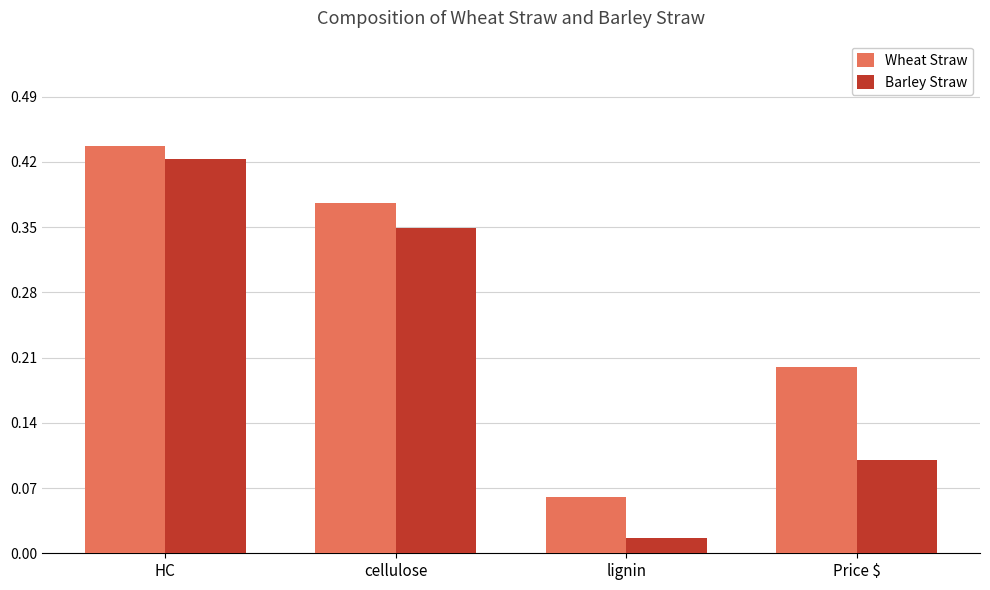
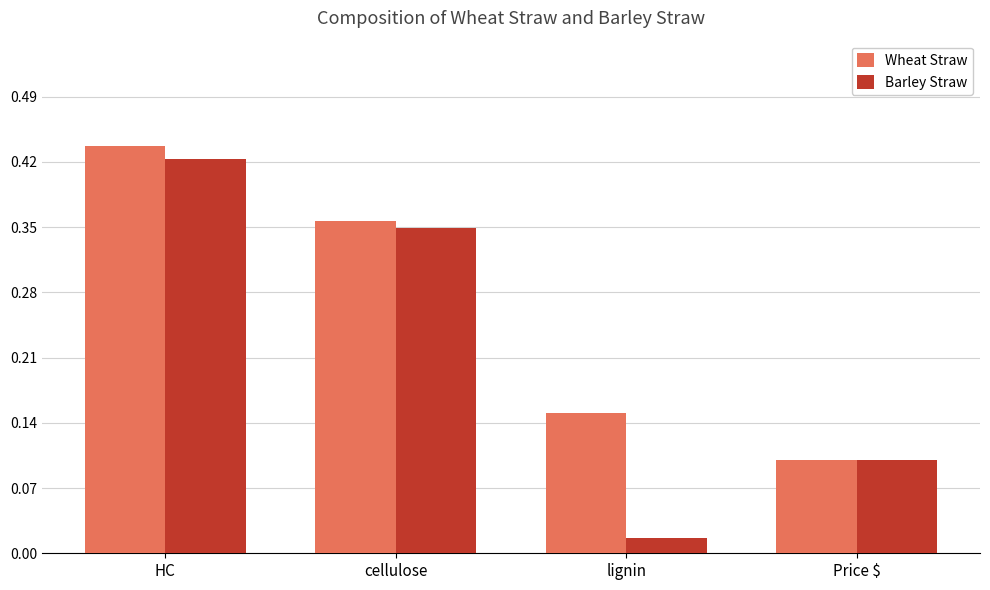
  {
    "Wheat Straw": {
      "HC": 0.44,
-     "cellulose": 0.38,
-     "lignin": 0.06,
-     "Price $": 0.2
+     "cellulose": 0.36,
+     "lignin": 0.15,
+     "Price $": 0.1
    },
    "Barley Straw": {
      "HC": 0.42,
      "cellulose": 0.35,
      "lignin": 0.02,
      "Price $": 0.10
    }
  }
